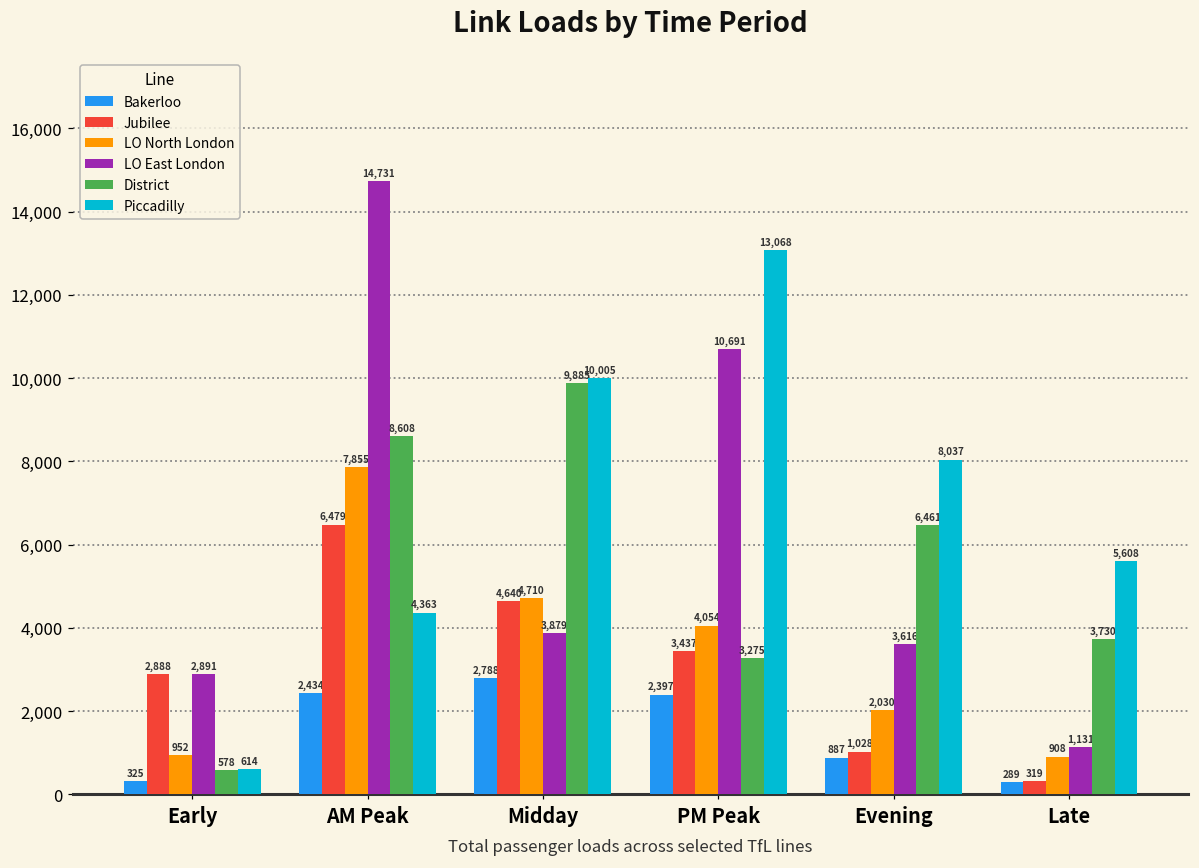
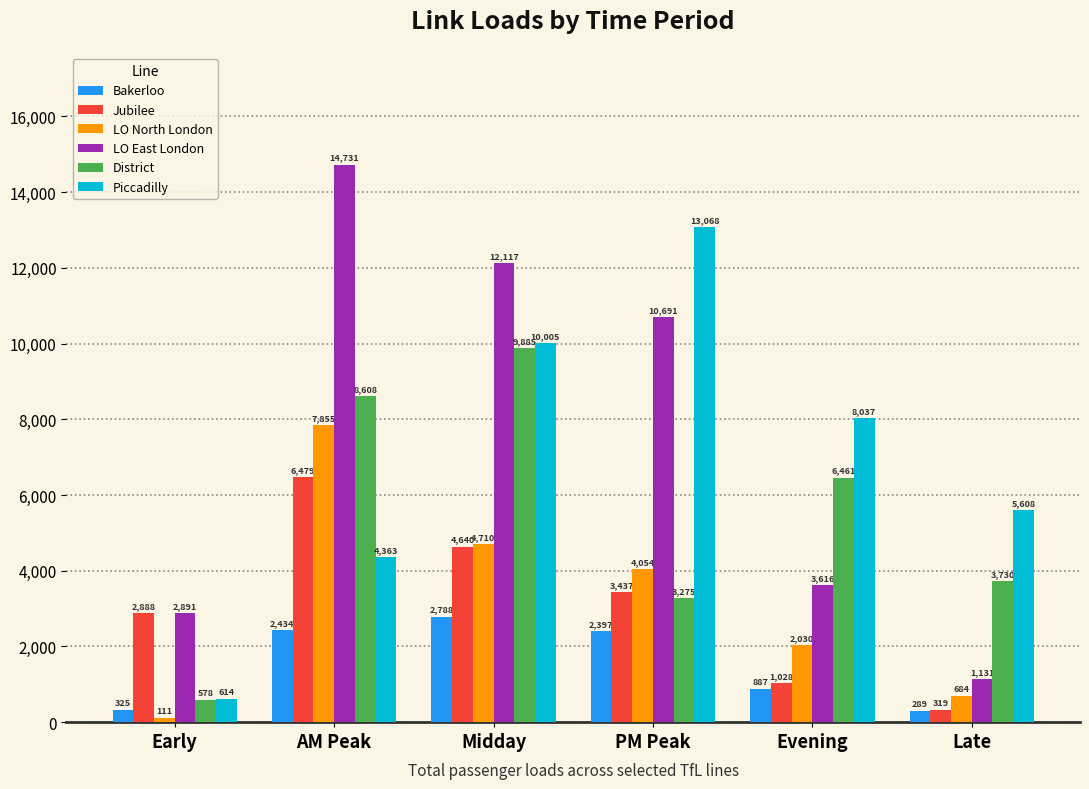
  {
    "Jubilee": {
      "Early": "2,888",
      "AM Peak": "6,479",
      "Midday": "4,640",
      "PM Peak": "3,437",
      "Evening": "1,028",
      "Late": "319"
    },
    "LO North London": {
-     "Early": "952",
+     "Early": "111",
      "AM Peak": "7,855",
      "Midday": "4,710",
      "PM Peak": "4,054",
      "Evening": "2,030",
-     "Late": "908"
+     "Late": "684"
    },
    "LO East London": {
      "Early": "2,891",
      "AM Peak": "14,731",
-     "Midday": "3,879",
+     "Midday": "12,117",
      "PM Peak": "10,691",
      "Evening": "3,616",
      "Late": "1,131"
    },
    "District": {
      "Early": "578",
      "AM Peak": "8,608",
      "Midday": "9,885",
      "PM Peak": "3,275",
      "Evening": "6,461",
      "Late": "3,730"
    }
  }
